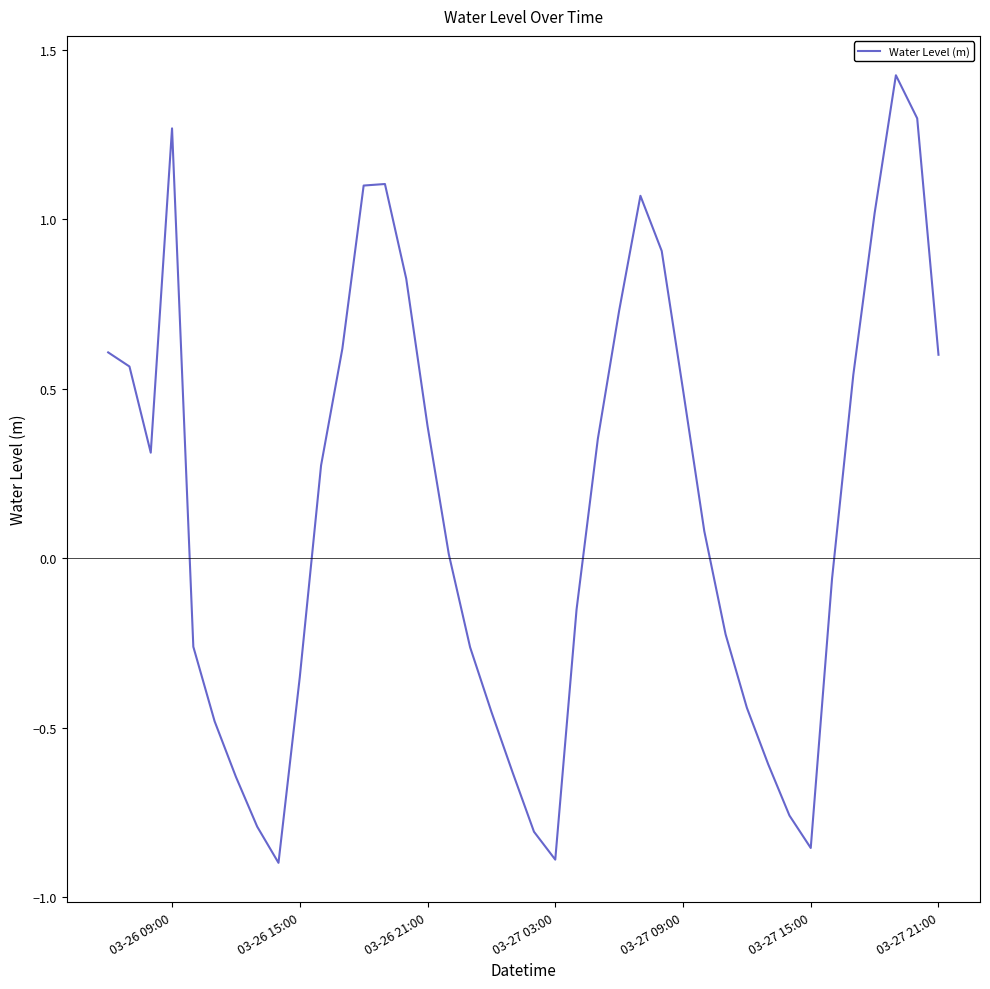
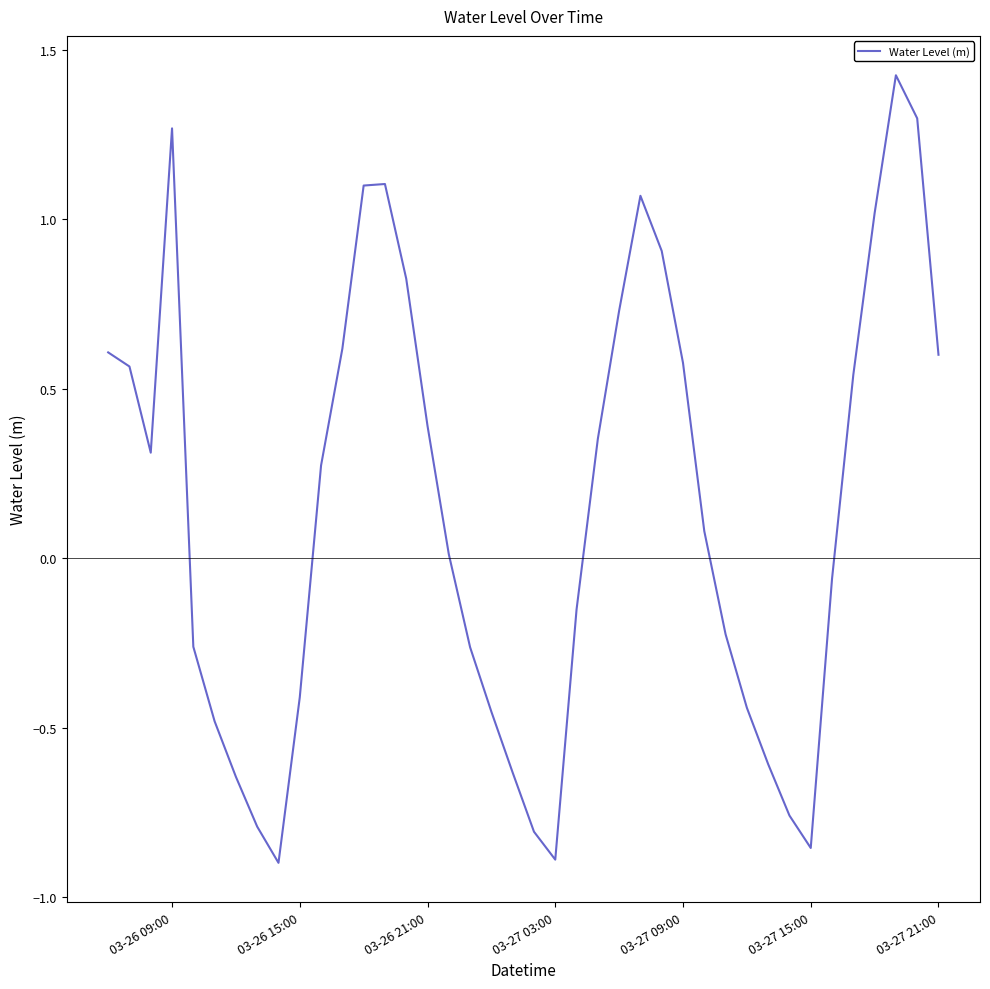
  {
    "03-26 09:00": 1.27,
-   "03-26 15:00": -0.35,
+   "03-26 15:00": -0.41,
    "03-26 21:00": 0.39,
    "03-27 03:00": -0.89,
-   "03-27 09:00": 0.50,
+   "03-27 09:00": 0.58,
    "03-27 15:00": -0.85,
    "03-27 21:00": 0.60
  }
